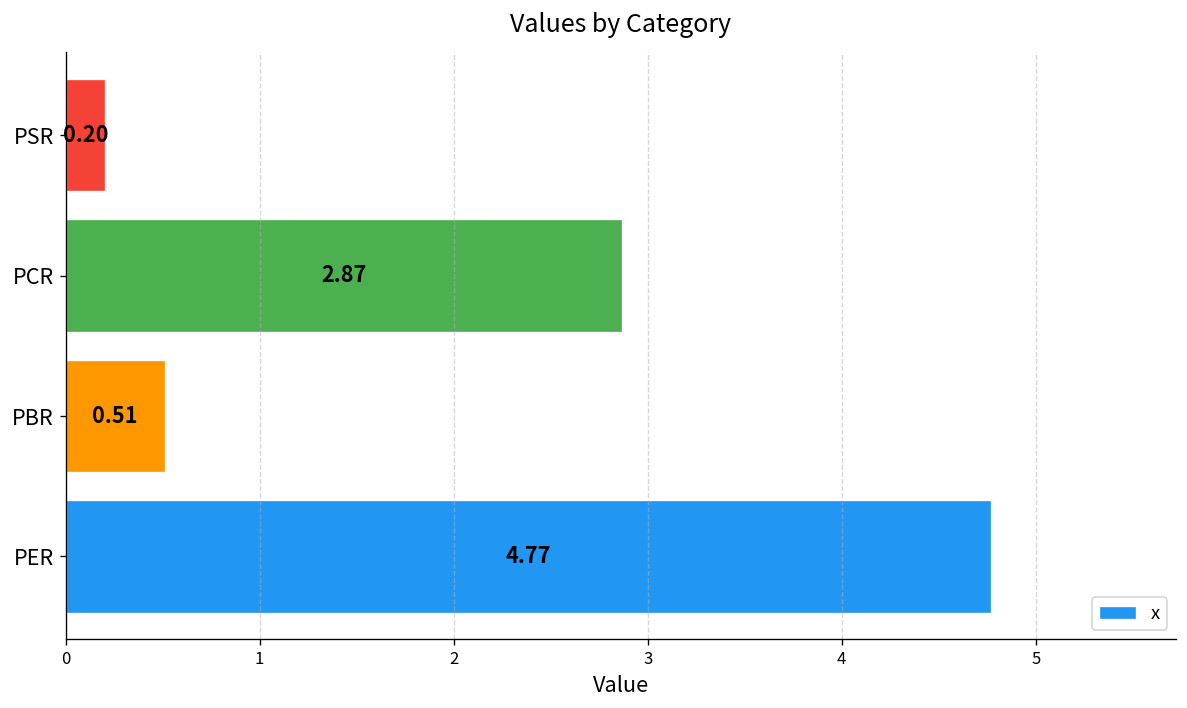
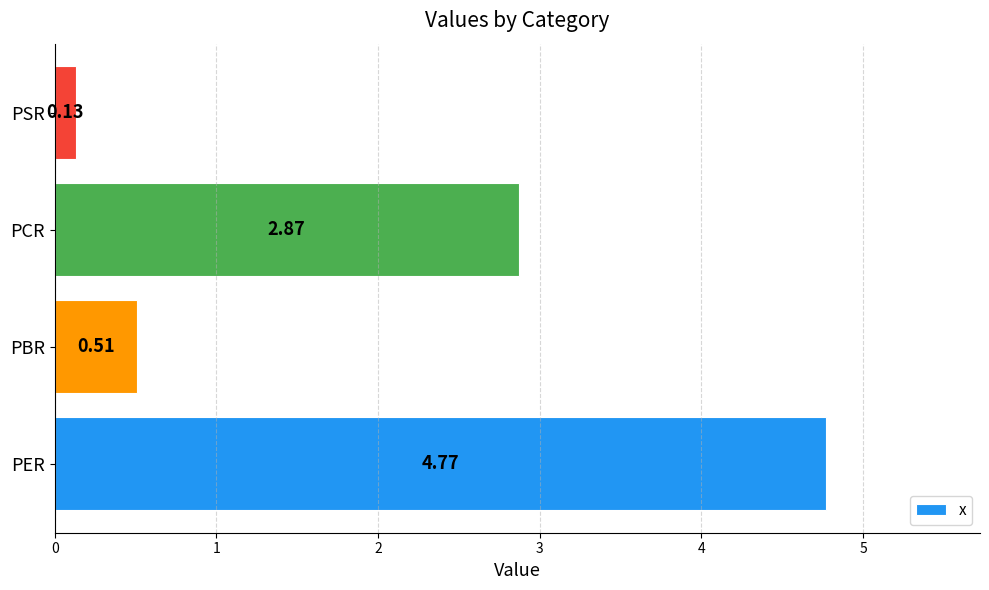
  {
-   "PSR": 0.20,
+   "PSR": 0.13,
    "PCR": 2.87,
    "PBR": 0.51,
    "PER": 4.77
  }
